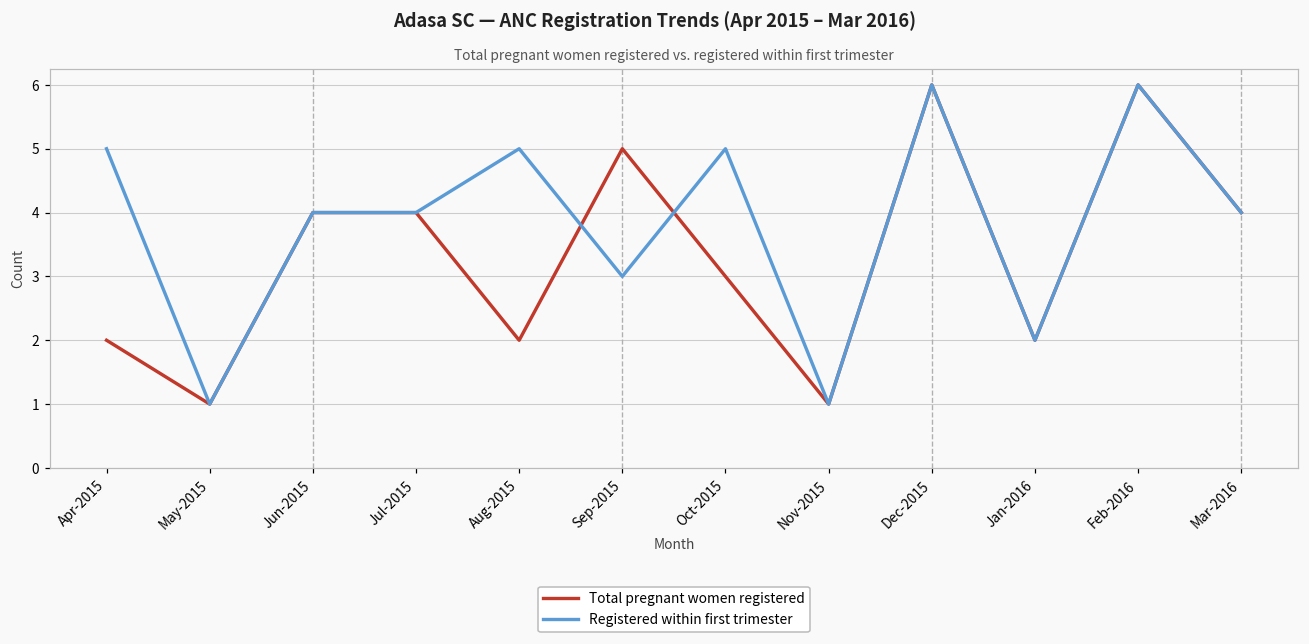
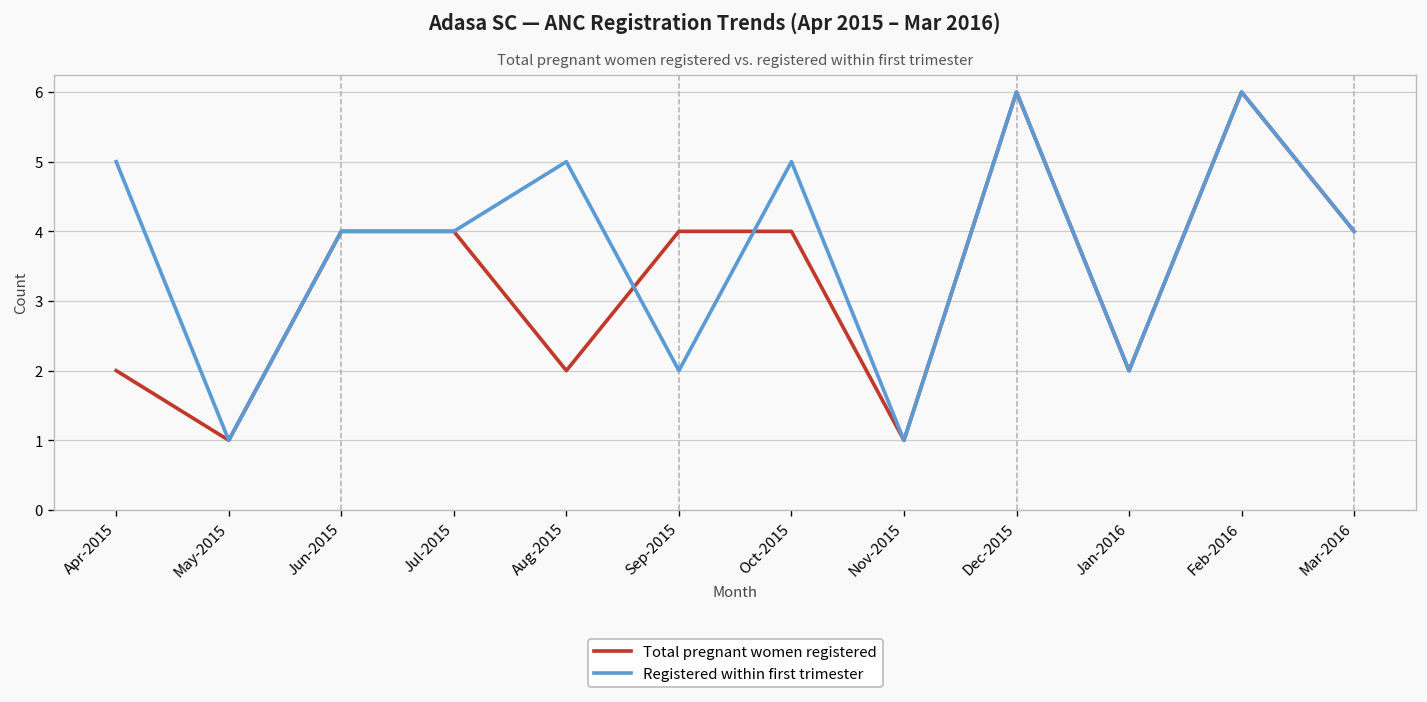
  {
    "Total pregnant women registered": {
      "Apr-2015": 2,
      "Aug-2015": 2,
-     "Sep-2015": 5,
-     "Oct-2015": 3
+     "Sep-2015": 4,
+     "Oct-2015": 4
    },
    "Registered within first trimester": {
      "Apr-2015": 5,
      "Aug-2015": 5,
-     "Sep-2015": 3,
+     "Sep-2015": 2,
      "Oct-2015": 5
    }
  }
